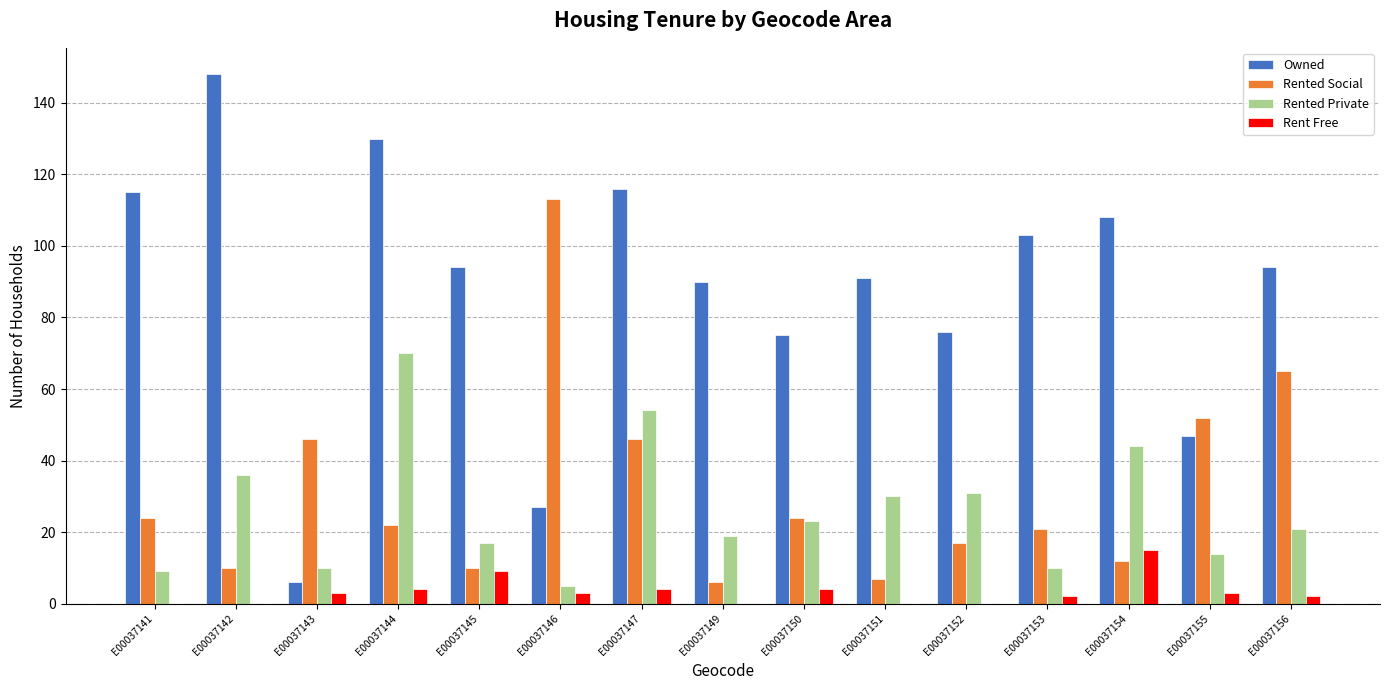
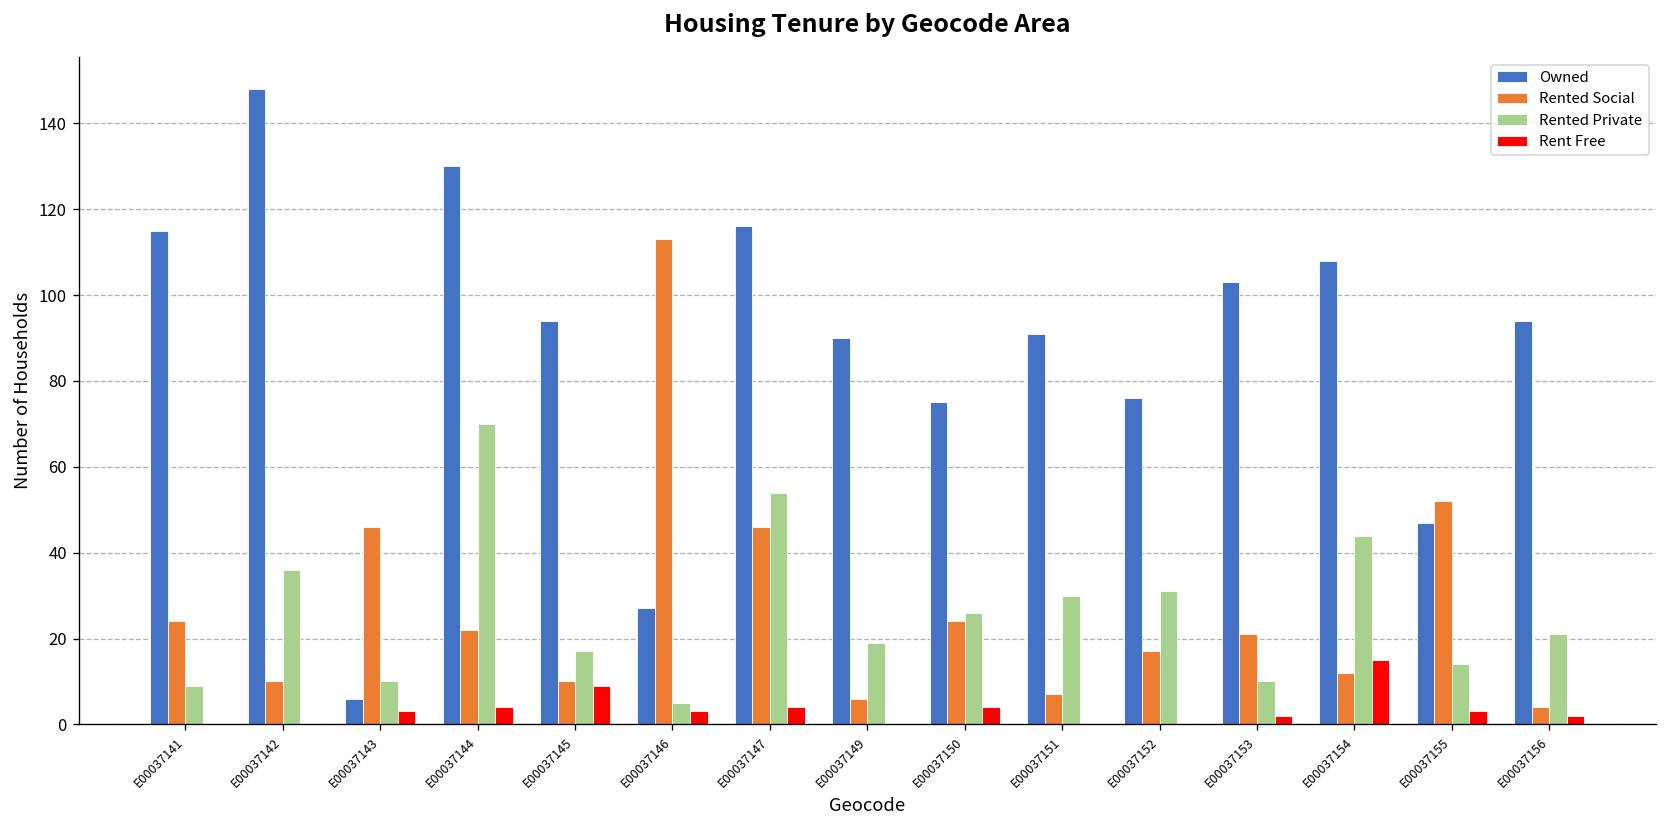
  {
    "Owned": {
      "E00037141": 115,
      "E00037142": 148,
      "E00037143": 6,
      "E00037144": 130,
      "E00037145": 94,
      "E00037146": 27,
      "E00037147": 116,
      "E00037149": 90,
      "E00037150": 75,
      "E00037151": 91,
      "E00037152": 76,
      "E00037153": 103,
      "E00037154": 108,
      "E00037155": 47,
      "E00037156": 94
    },
    "Rented Social": {
      "E00037141": 24,
      "E00037142": 10,
      "E00037143": 46,
      "E00037144": 22,
      "E00037145": 10,
      "E00037146": 113,
      "E00037147": 46,
      "E00037149": 6,
      "E00037150": 24,
      "E00037151": 7,
      "E00037152": 17,
      "E00037153": 21,
      "E00037154": 12,
      "E00037155": 52,
-     "E00037156": 65
+     "E00037156": 4
    },
    "Rented Private": {
      "E00037141": 9,
      "E00037142": 36,
      "E00037143": 10,
      "E00037144": 70,
      "E00037145": 17,
      "E00037146": 5,
      "E00037147": 54,
      "E00037149": 19,
-     "E00037150": 23,
+     "E00037150": 26,
      "E00037151": 30,
      "E00037152": 31,
      "E00037153": 10,
      "E00037154": 44,
      "E00037155": 14,
      "E00037156": 21
    },
    "Rent Free": {
      "E00037141": 0,
      "E00037142": 0,
      "E00037143": 3,
      "E00037144": 4,
      "E00037145": 9,
      "E00037146": 3,
      "E00037147": 4,
      "E00037149": 0,
      "E00037150": 4,
      "E00037151": 0,
      "E00037152": 0,
      "E00037153": 2,
      "E00037154": 15,
      "E00037155": 3,
      "E00037156": 2
    }
  }
